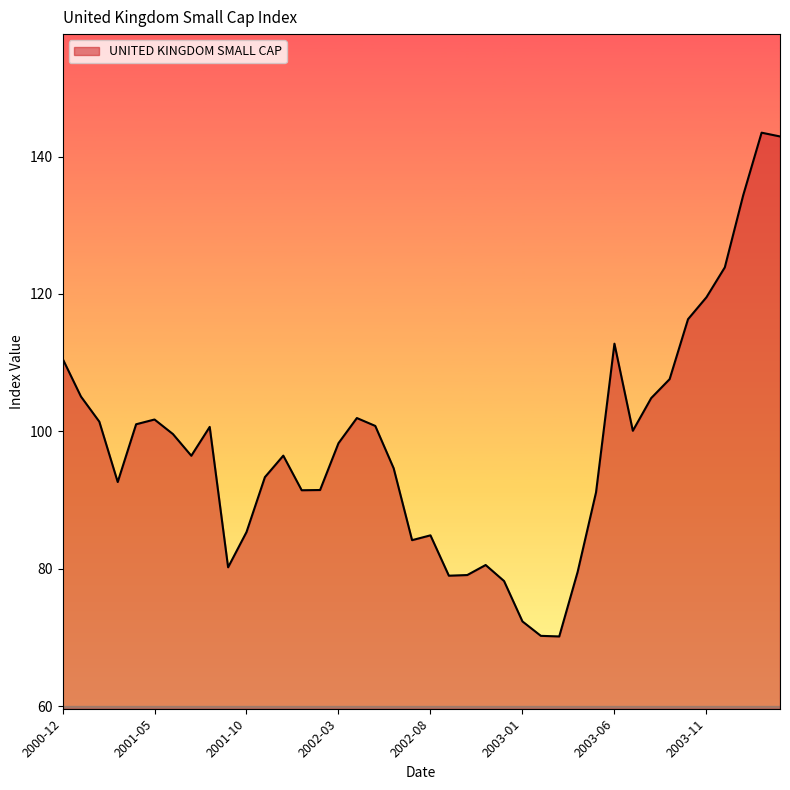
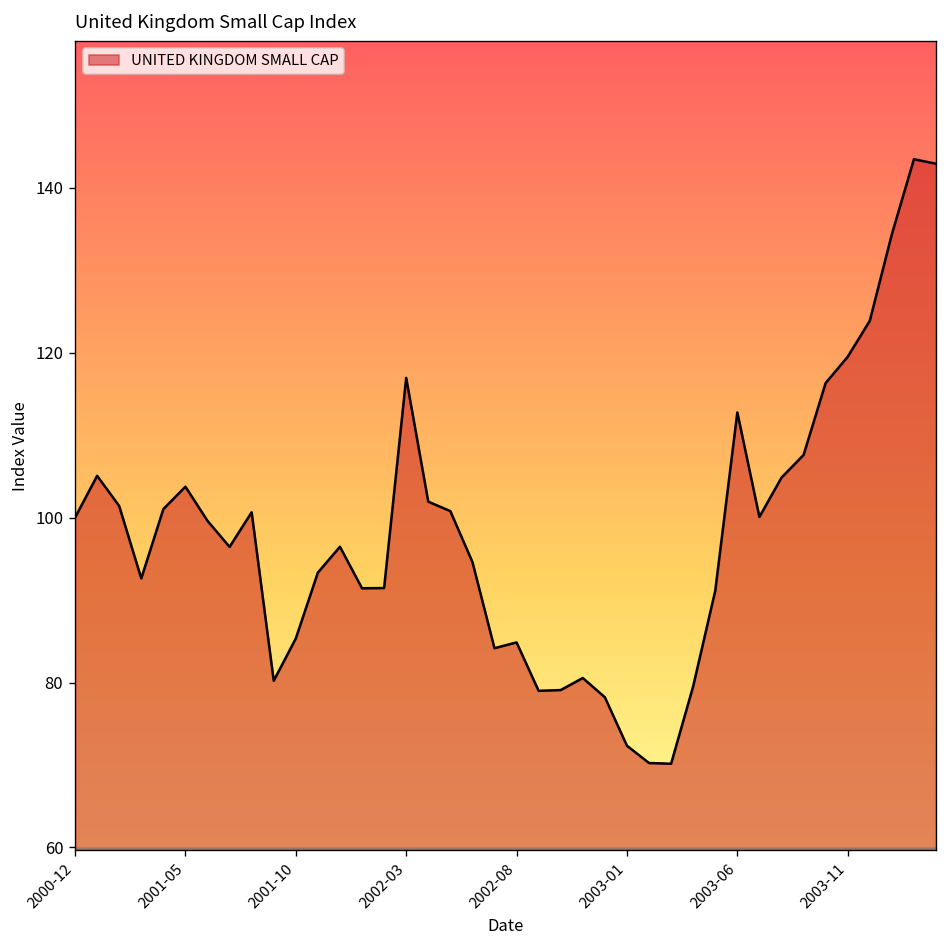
  {
-   "2000-12": 111,
-   "2001-05": 102,
+   "2000-12": 100,
+   "2001-05": 104,
    "2001-10": 85,
-   "2002-03": 98,
+   "2002-03": 117,
    "2002-08": 85,
    "2003-01": 72,
    "2003-06": 113,
    "2003-11": 120
  }
